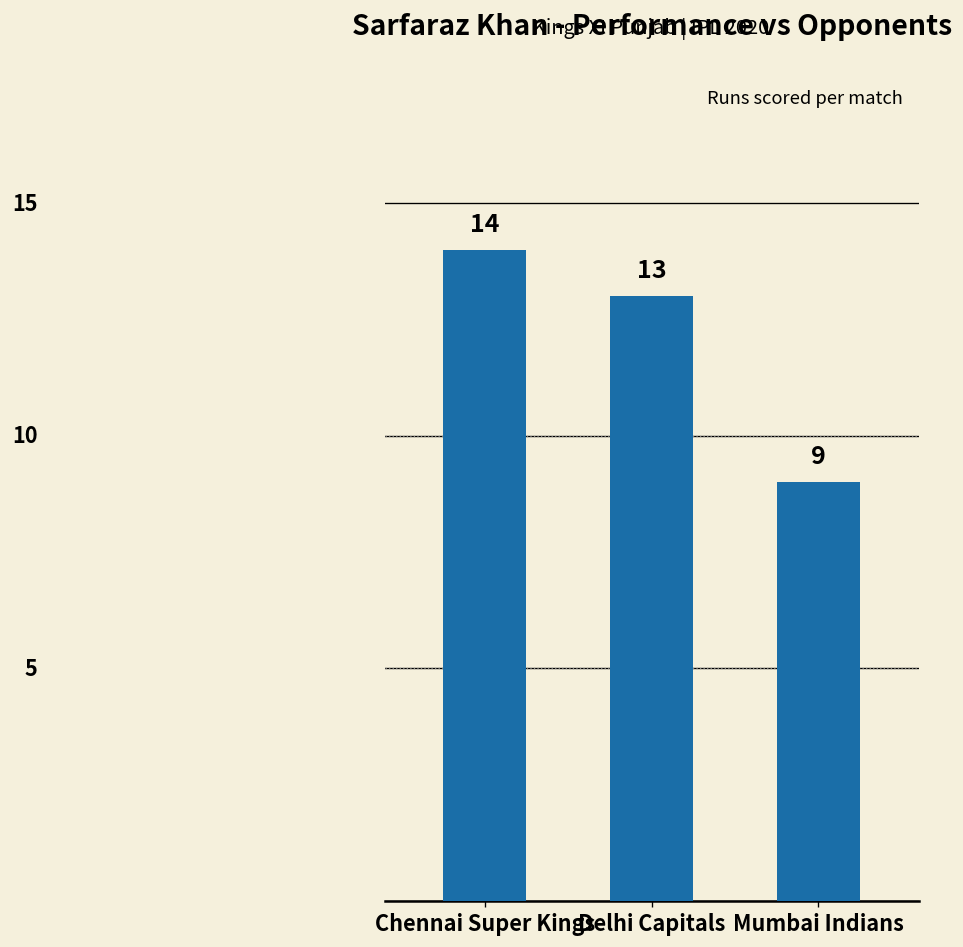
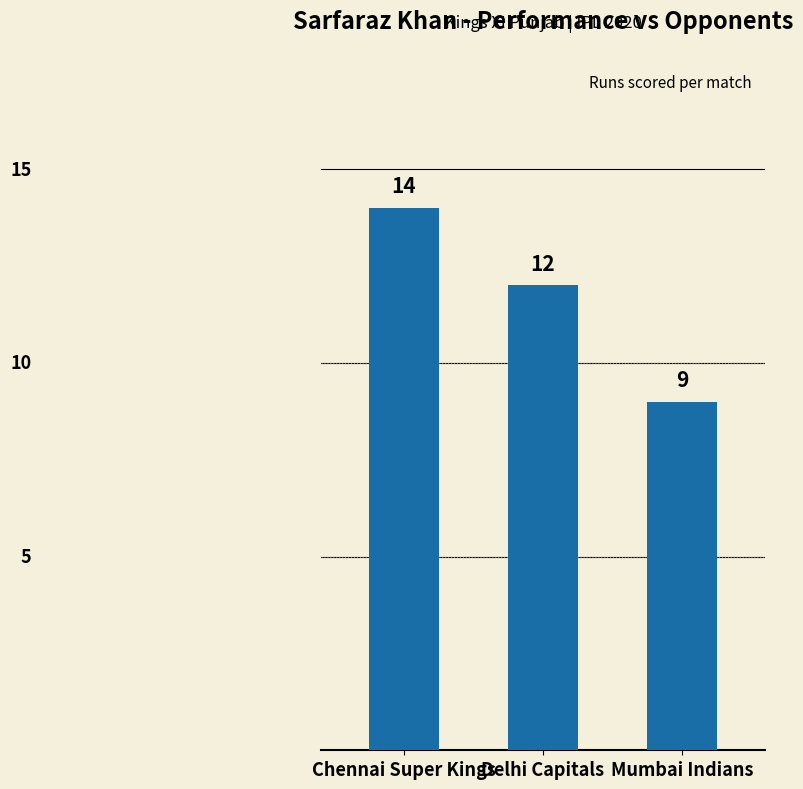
  {
    "Chennai Super Kings": 14,
-   "Delhi Capitals": 13,
+   "Delhi Capitals": 12,
    "Mumbai Indians": 9
  }
